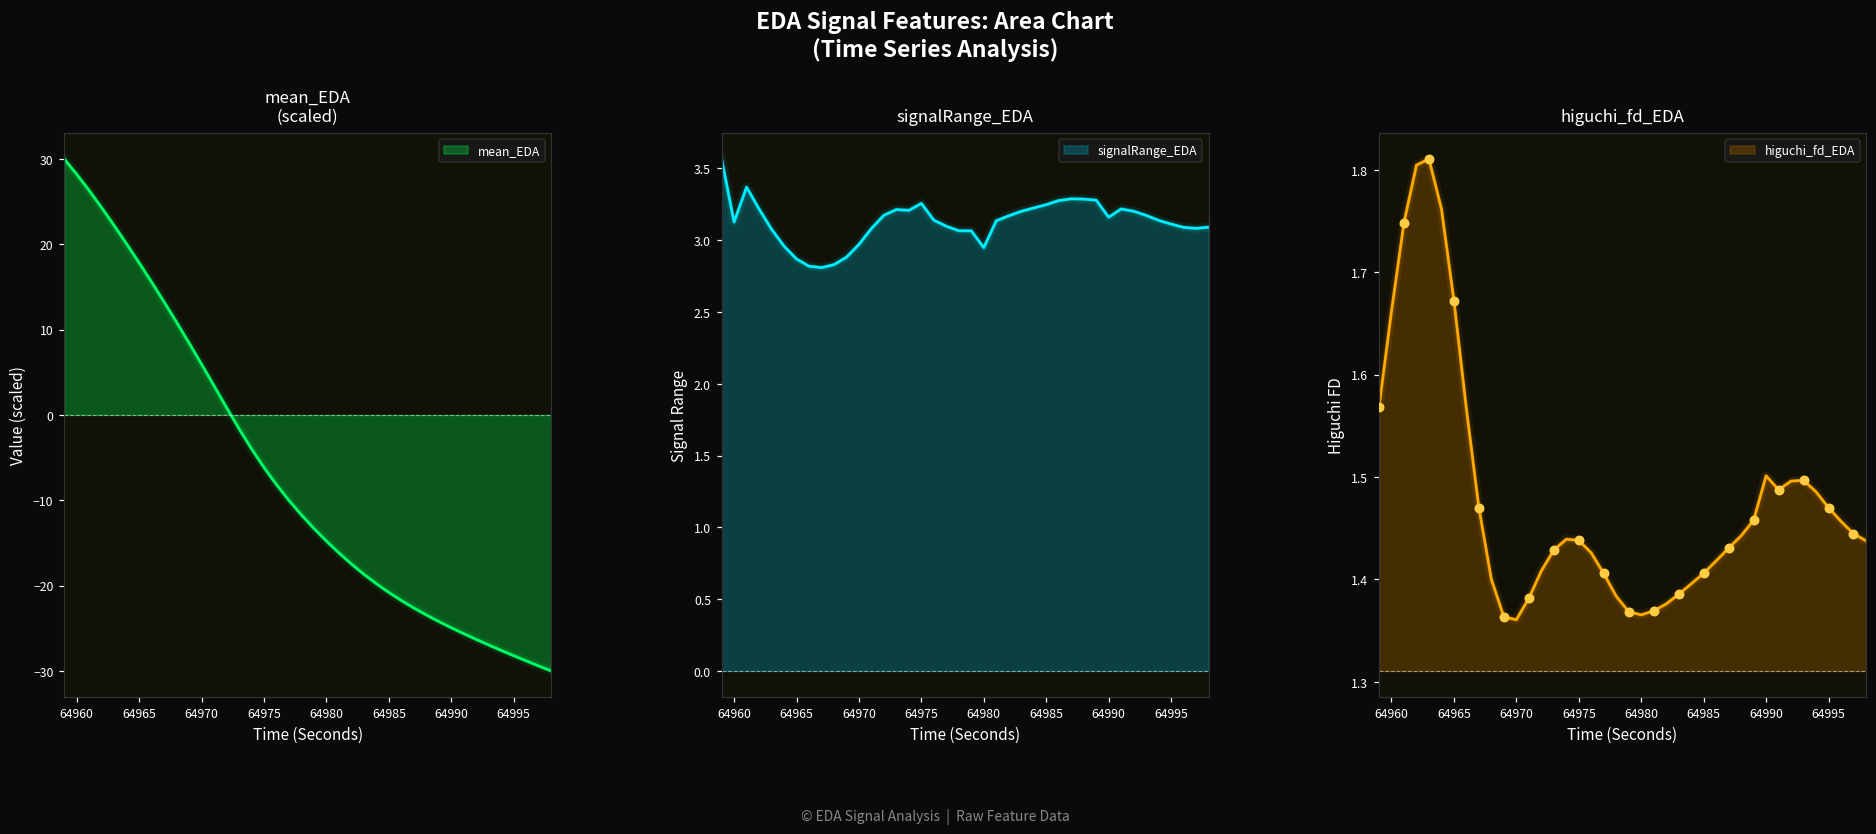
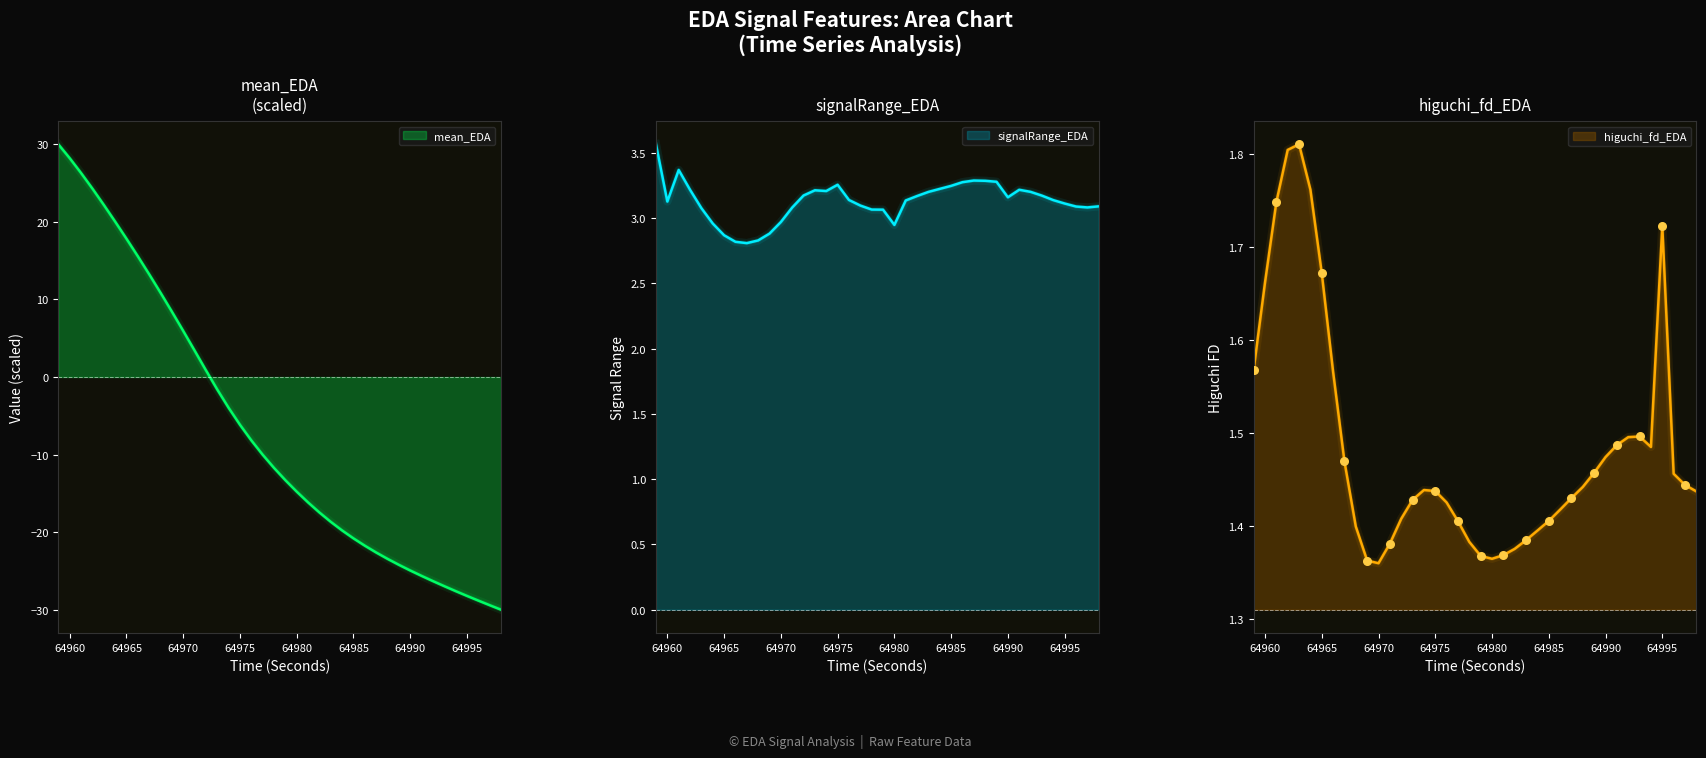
  {
    "signalRange_EDA": {
      "64960": 3.13,
      "64965": 2.87,
      "64970": 2.97,
      "64975": 3.26,
      "64980": 2.95,
      "64985": 3.25,
      "64990": 3.16,
      "64995": 3.11
    },
    "higuchi_fd_EDA": {
      "higuchi_fd_EDA": {
        "64960": 1.66,
        "64970": 1.36,
        "64980": 1.37,
-       "64990": 1.50,
-       "64995": 1.47
+       "64990": 1.47,
+       "64995": 1.72
      }
    }
  }
